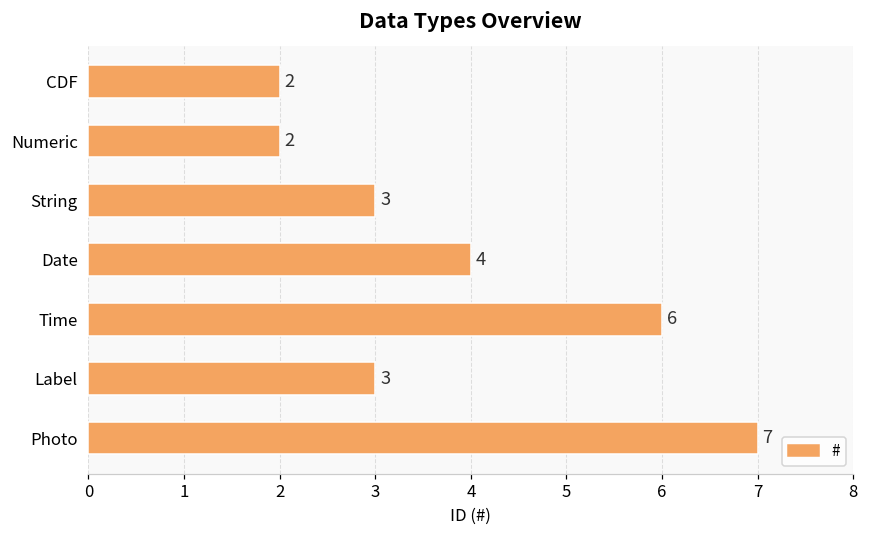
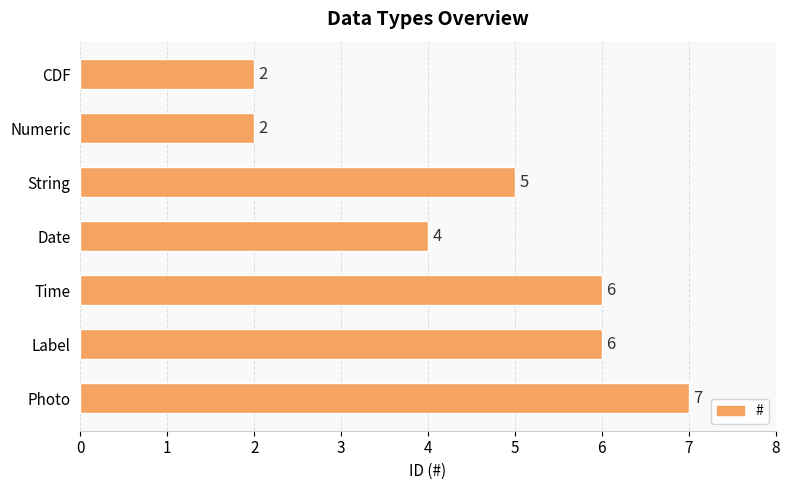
  {
    "CDF": 2,
    "Numeric": 2,
-   "String": 3,
+   "String": 5,
    "Date": 4,
    "Time": 6,
-   "Label": 3,
+   "Label": 6,
    "Photo": 7
  }
